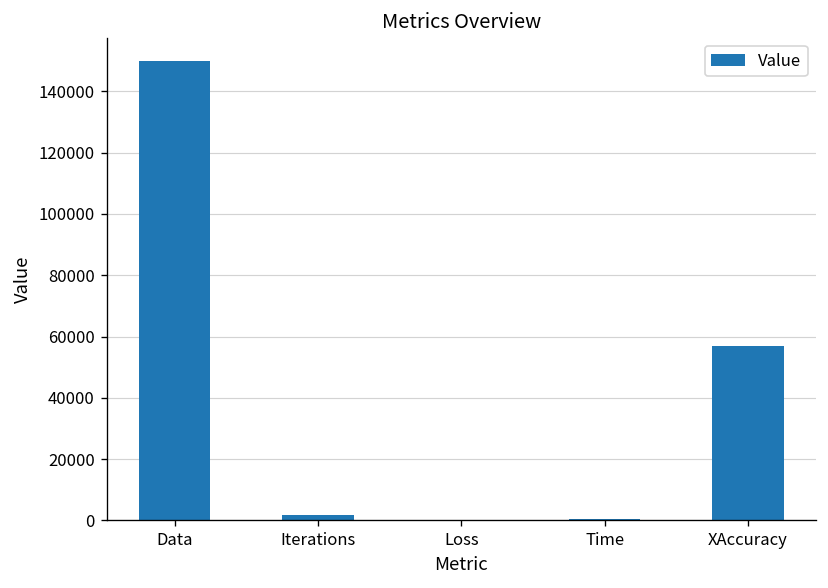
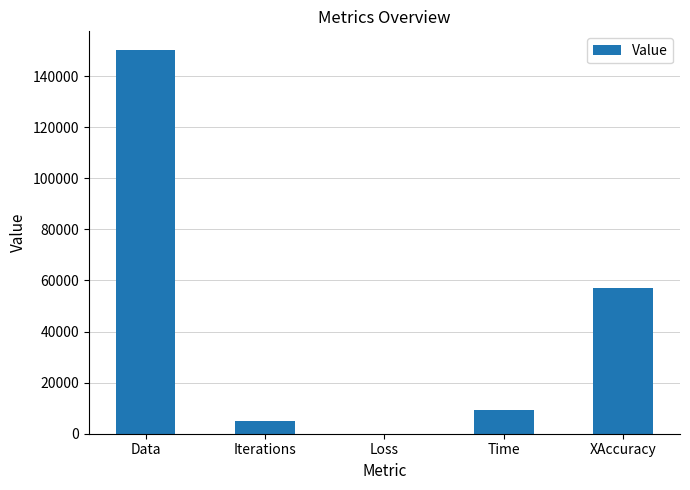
  {
    "Data": 150000,
-   "Iterations": 2000,
-   "Time": 0,
+   "Iterations": 5000,
+   "Time": 9000,
    "XAccuracy": 57000
  }
